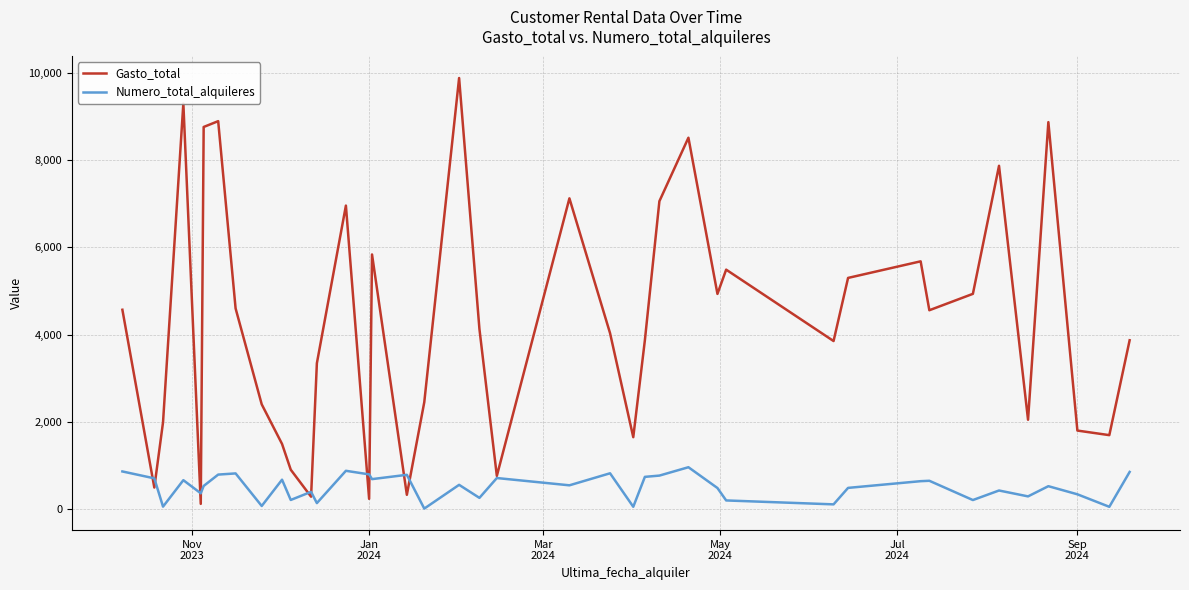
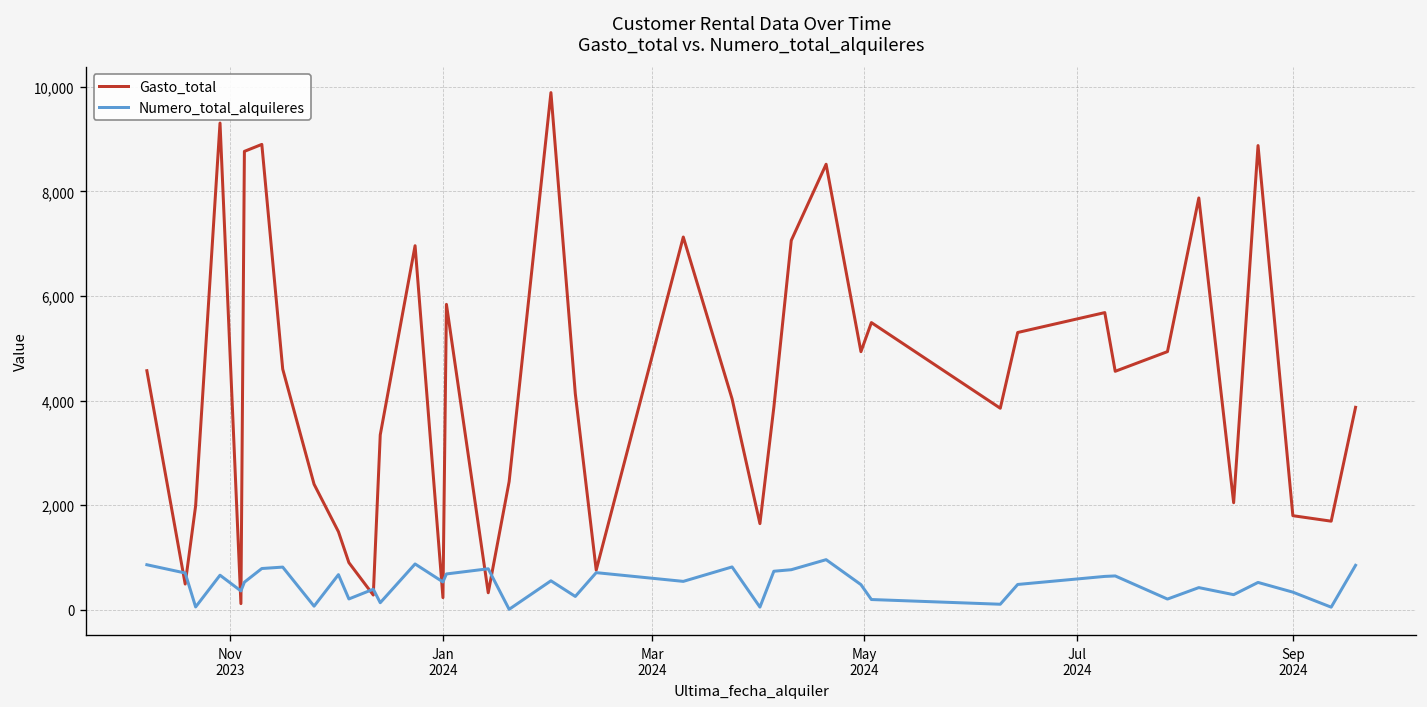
  {
    "Gasto_total": {
      "Jan 2024": "200",
      "Sep 2024": "1,800"
    },
    "Numero_total_alquileres": {
-     "Jan 2024": "800",
+     "Jan 2024": "500",
      "Sep 2024": "300"
    }
  }
